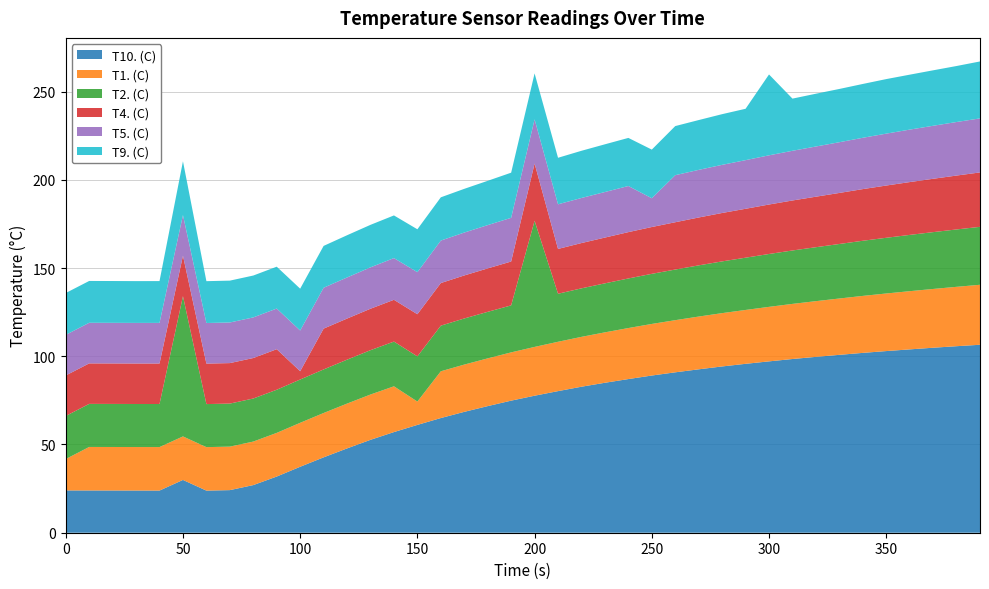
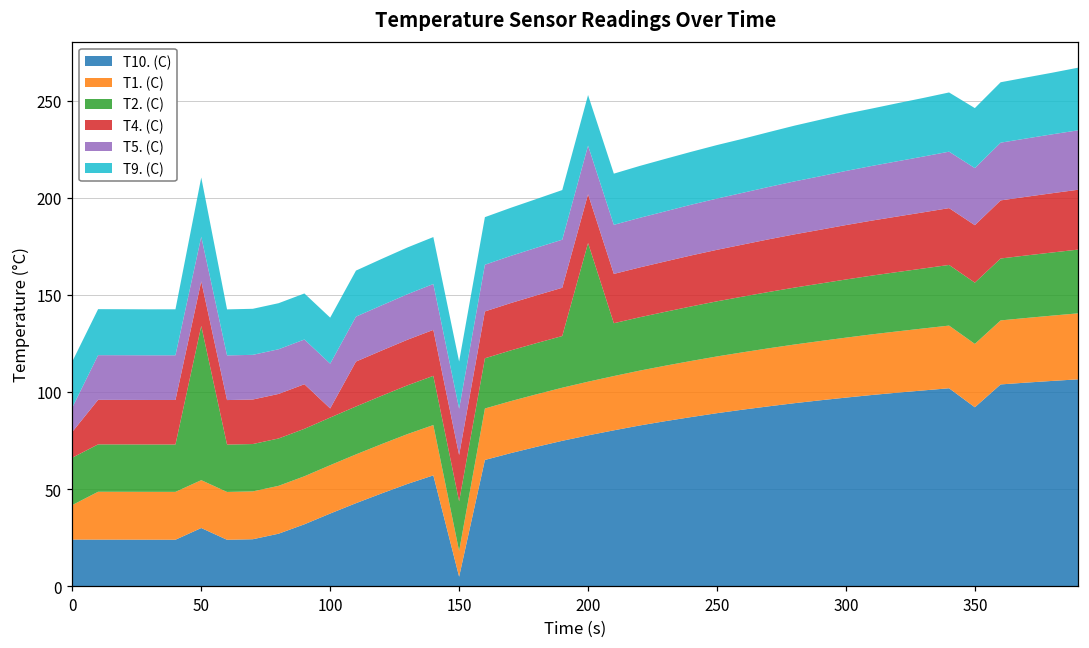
  {
    "T10. (C)": {
      "0": 24,
      "50": 30,
      "100": 37,
-     "150": 61,
+     "150": 5,
      "200": 78,
      "250": 89,
      "300": 97,
-     "350": 103
+     "350": 92
    },
    "T1. (C)": {
      "0": 18,
      "50": 25,
      "100": 25,
      "150": 13,
      "200": 28,
      "250": 29,
      "300": 31,
      "350": 33
    },
    "T2. (C)": {
      "0": 24,
      "50": 79,
      "100": 25,
      "150": 26,
      "200": 71,
      "250": 28,
      "300": 30,
      "350": 32
    },
    "T4. (C)": {
-     "0": 23,
+     "0": 13,
      "50": 23,
      "100": 5,
      "150": 24,
-     "200": 32,
+     "200": 25,
      "250": 27,
      "300": 28,
      "350": 30
    },
    "T5. (C)": {
-     "0": 23,
+     "0": 13,
      "50": 23,
      "100": 23,
      "150": 24,
      "200": 25,
-     "250": 16,
+     "250": 26,
      "300": 28,
      "350": 29
    },
    "T9. (C)": {
      "0": 24,
      "50": 30,
      "100": 24,
      "150": 24,
      "200": 26,
      "250": 28,
-     "300": 46,
+     "300": 29,
      "350": 31
    }
  }
